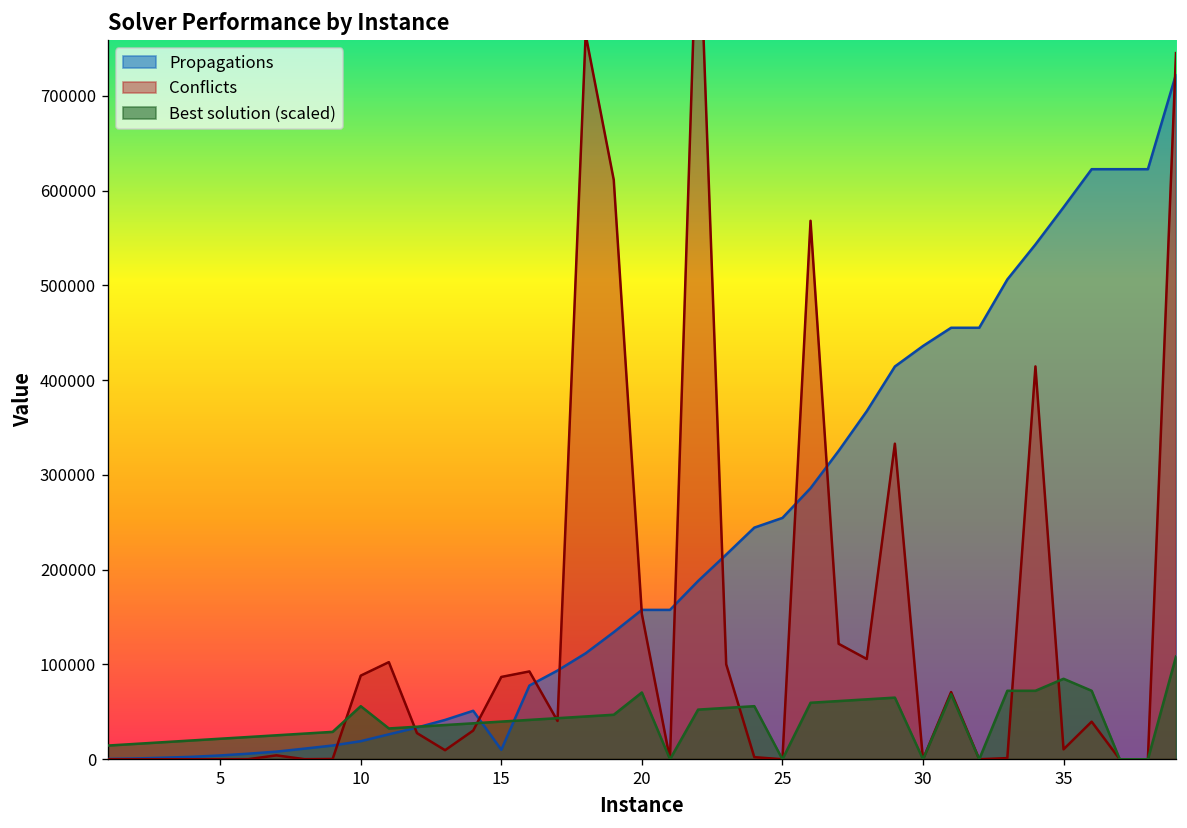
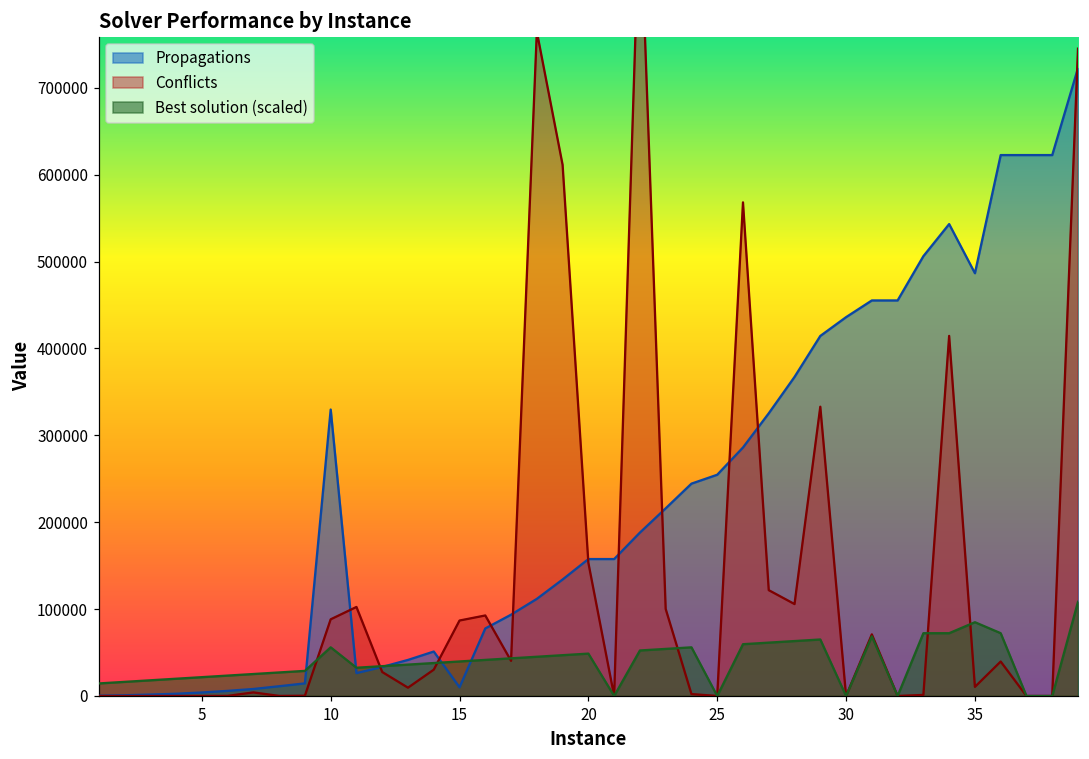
  {
    "Propagations": {
      "5": 0,
-     "10": 20000,
+     "10": 330000,
      "15": 10000,
      "20": 160000,
      "25": 250000,
      "30": 440000,
-     "35": 580000
+     "35": 490000
    },
    "Conflicts": {
      "5": 0,
      "10": 90000,
      "15": 90000,
      "20": 150000,
      "35": 10000
    },
    "Best solution (scaled)": {
      "5": 20000,
      "10": 60000,
      "15": 40000,
-     "20": 70000,
+     "20": 50000,
      "35": 80000
    }
  }
